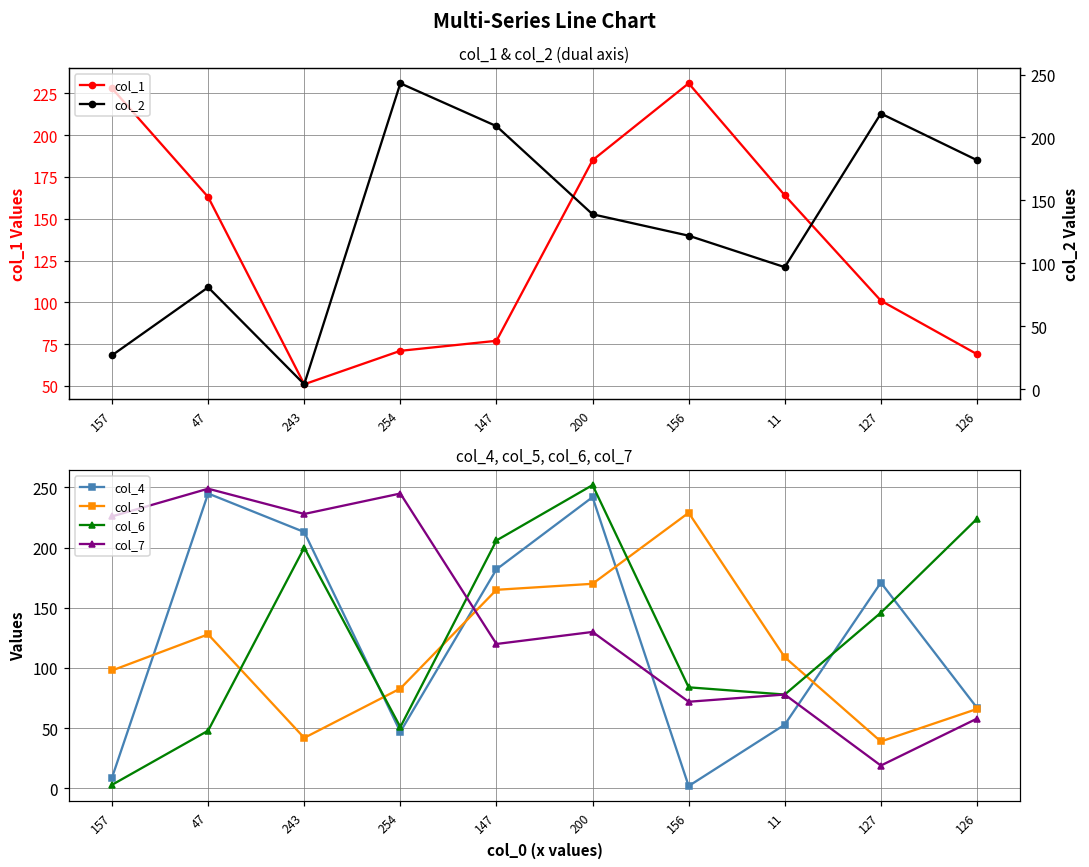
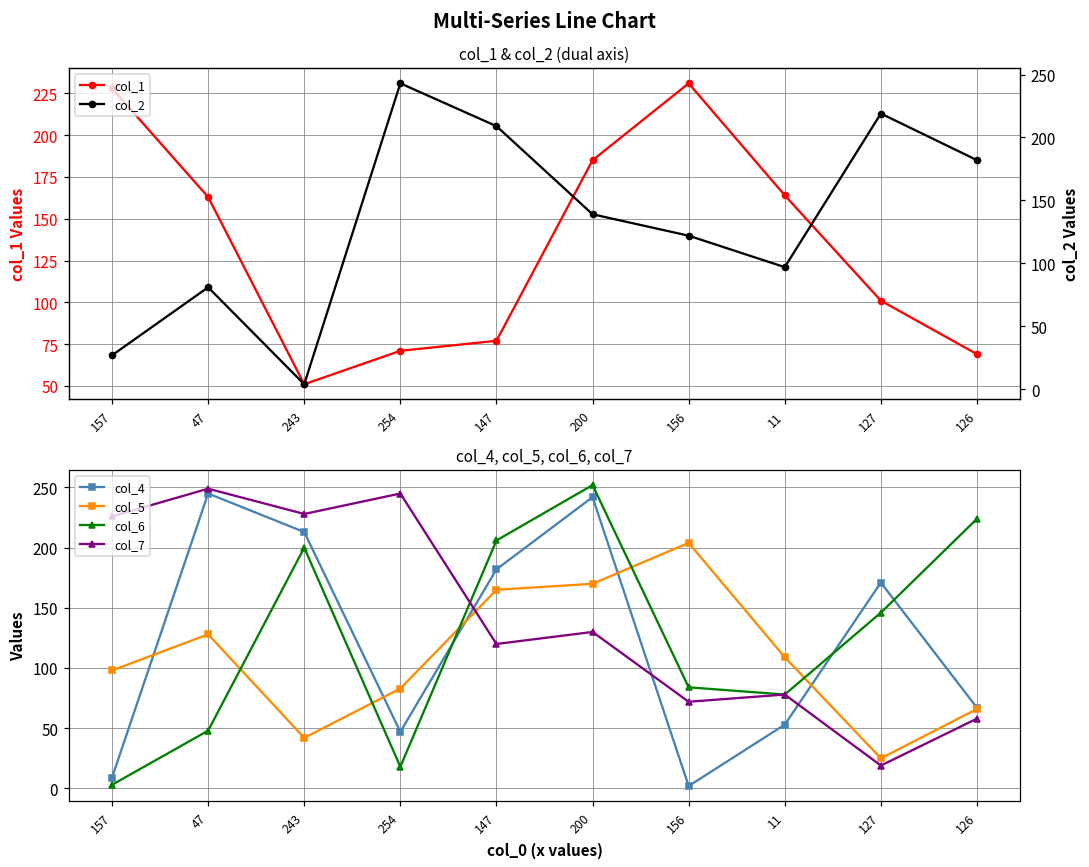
  {
    "col_4, col_5, col_6, col_7": {
      "col_4": {
        "157": 9,
        "47": 245,
        "243": 213,
        "254": 47,
        "147": 182,
        "200": 242,
        "156": 2,
        "11": 53,
        "127": 171
      },
      "col_5": {
        "157": 98,
        "47": 128,
        "243": 42,
        "254": 83,
        "147": 165,
        "200": 170,
-       "156": 229,
+       "156": 204,
        "11": 109,
-       "127": 39
+       "127": 25
      },
      "col_6": {
        "157": 3,
        "47": 48,
        "243": 200,
-       "254": 51,
+       "254": 18,
        "147": 206,
        "200": 252,
        "156": 84,
        "127": 146,
        "126": 224
      },
      "col_7": {
        "47": 249,
        "243": 228,
        "254": 245,
        "147": 120,
        "200": 130,
        "156": 72,
        "127": 19,
        "126": 58
      }
    }
  }
